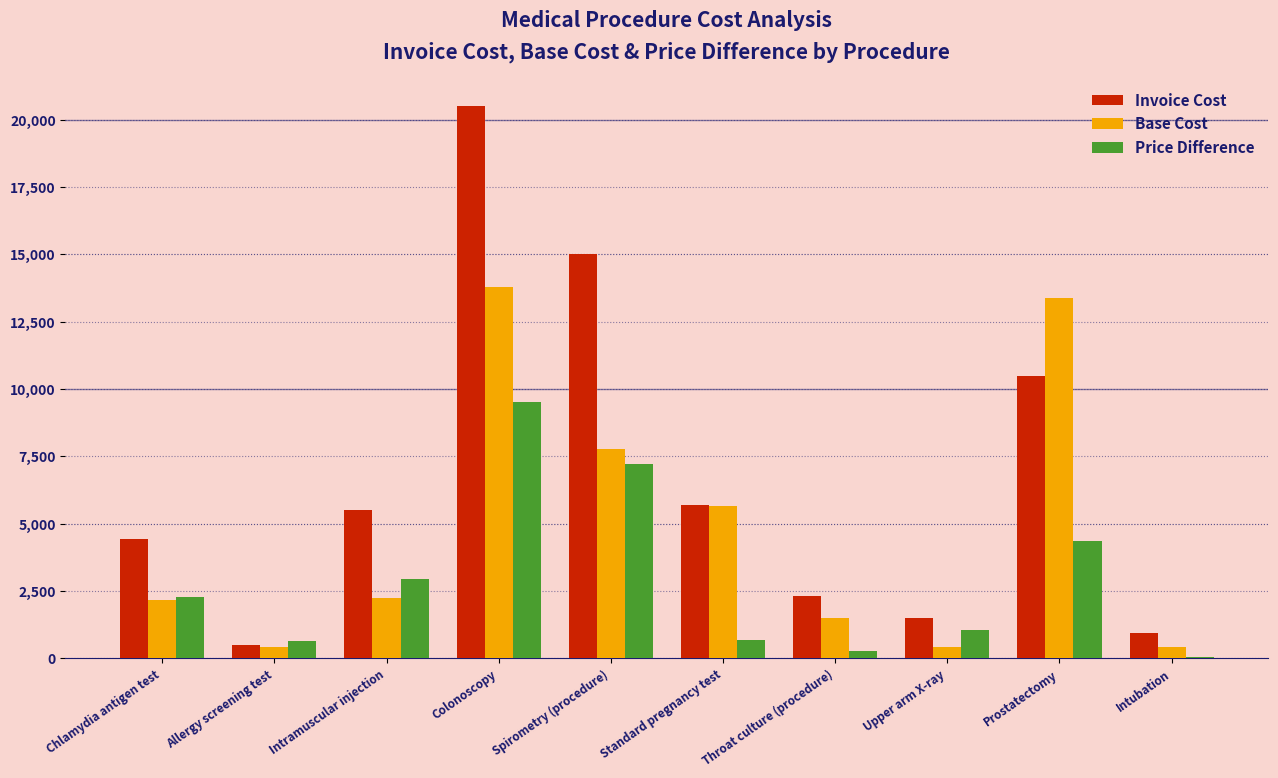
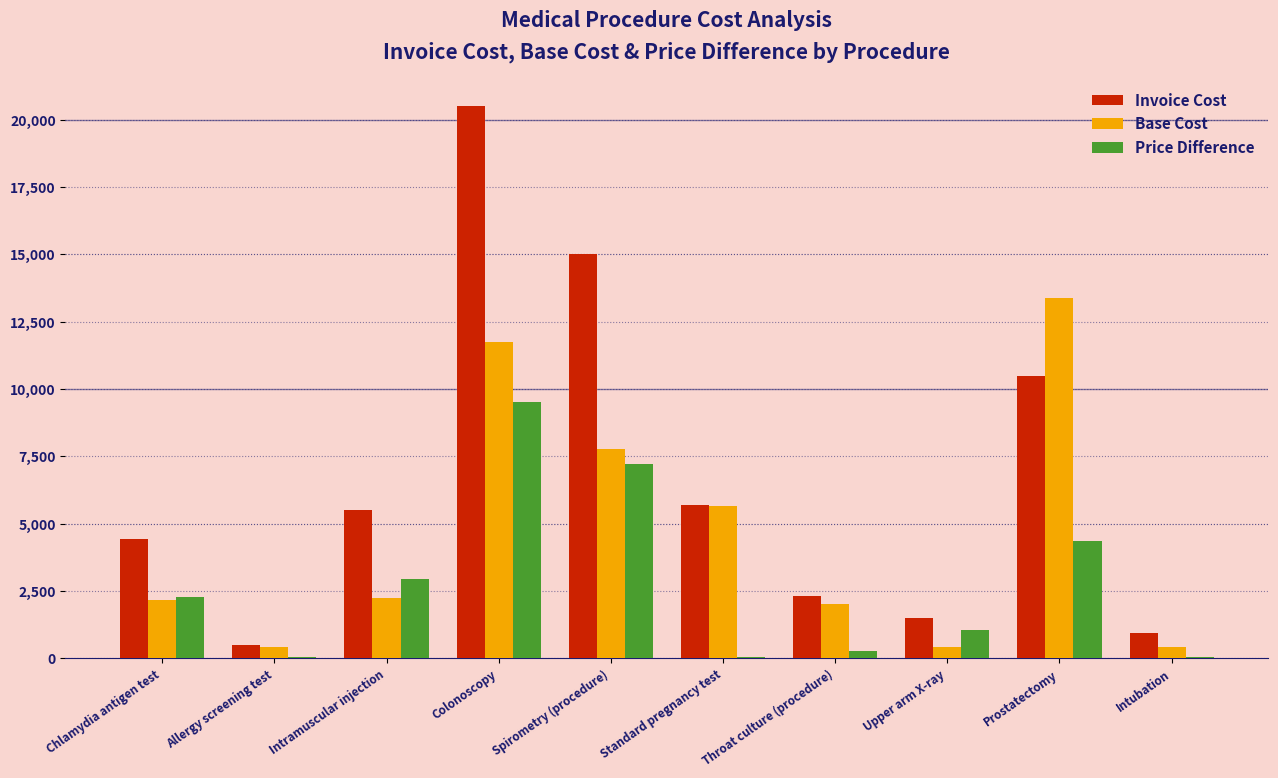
  {
    "Invoice Cost": {
      "Chlamydia antigen test": "4,400",
      "Allergy screening test": "500",
      "Intramuscular injection": "5,500",
      "Colonoscopy": "20,500",
      "Spirometry (procedure)": "15,000",
      "Standard pregnancy test": "5,700",
      "Throat culture (procedure)": "2,300",
      "Upper arm X-ray": "1,500",
      "Prostatectomy": "10,500",
      "Intubation": "900"
    },
    "Base Cost": {
      "Chlamydia antigen test": "2,200",
      "Allergy screening test": "400",
      "Intramuscular injection": "2,200",
-     "Colonoscopy": "13,800",
+     "Colonoscopy": "11,700",
      "Spirometry (procedure)": "7,800",
      "Standard pregnancy test": "5,700",
-     "Throat culture (procedure)": "1,500",
+     "Throat culture (procedure)": "2,000",
      "Upper arm X-ray": "400",
      "Prostatectomy": "13,400",
      "Intubation": "400"
    },
    "Price Difference": {
      "Chlamydia antigen test": "2,300",
-     "Allergy screening test": "700",
+     "Allergy screening test": "100",
      "Intramuscular injection": "3,000",
      "Colonoscopy": "9,500",
      "Spirometry (procedure)": "7,200",
-     "Standard pregnancy test": "700",
+     "Standard pregnancy test": "0",
      "Throat culture (procedure)": "300",
      "Upper arm X-ray": "1,100",
      "Prostatectomy": "4,400"
    }
  }
